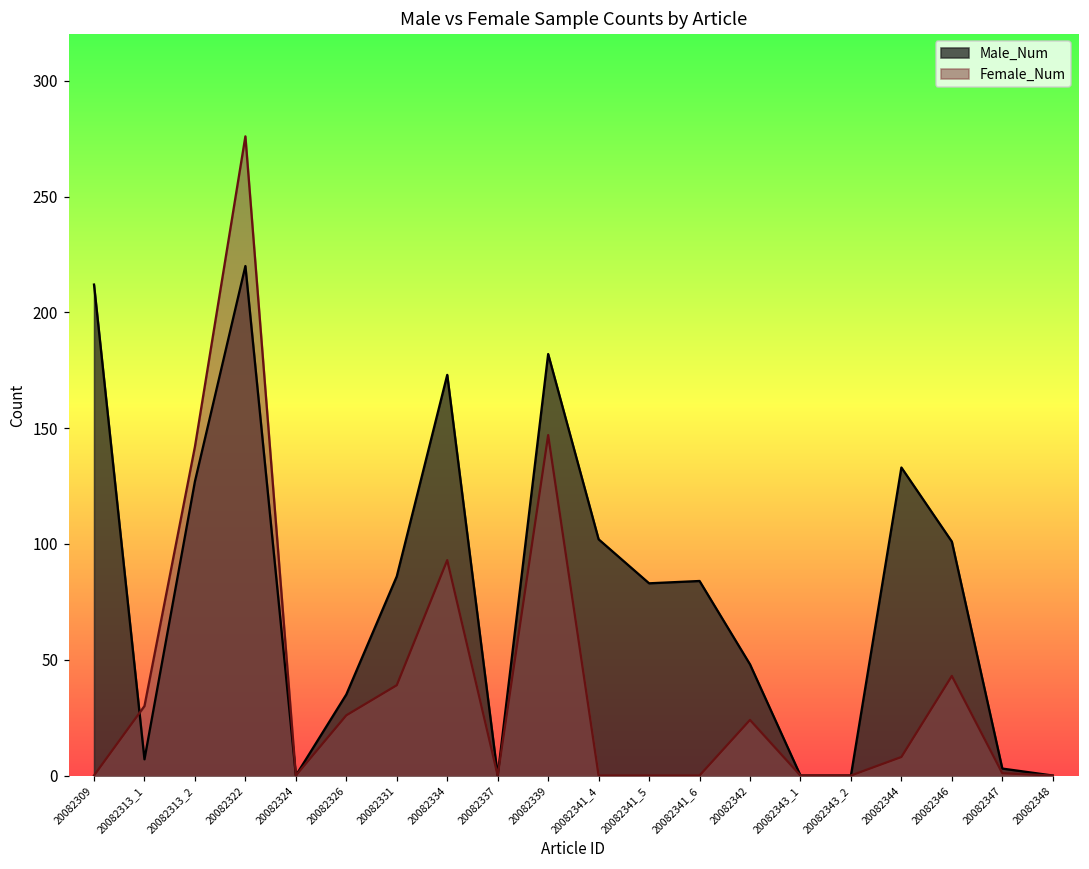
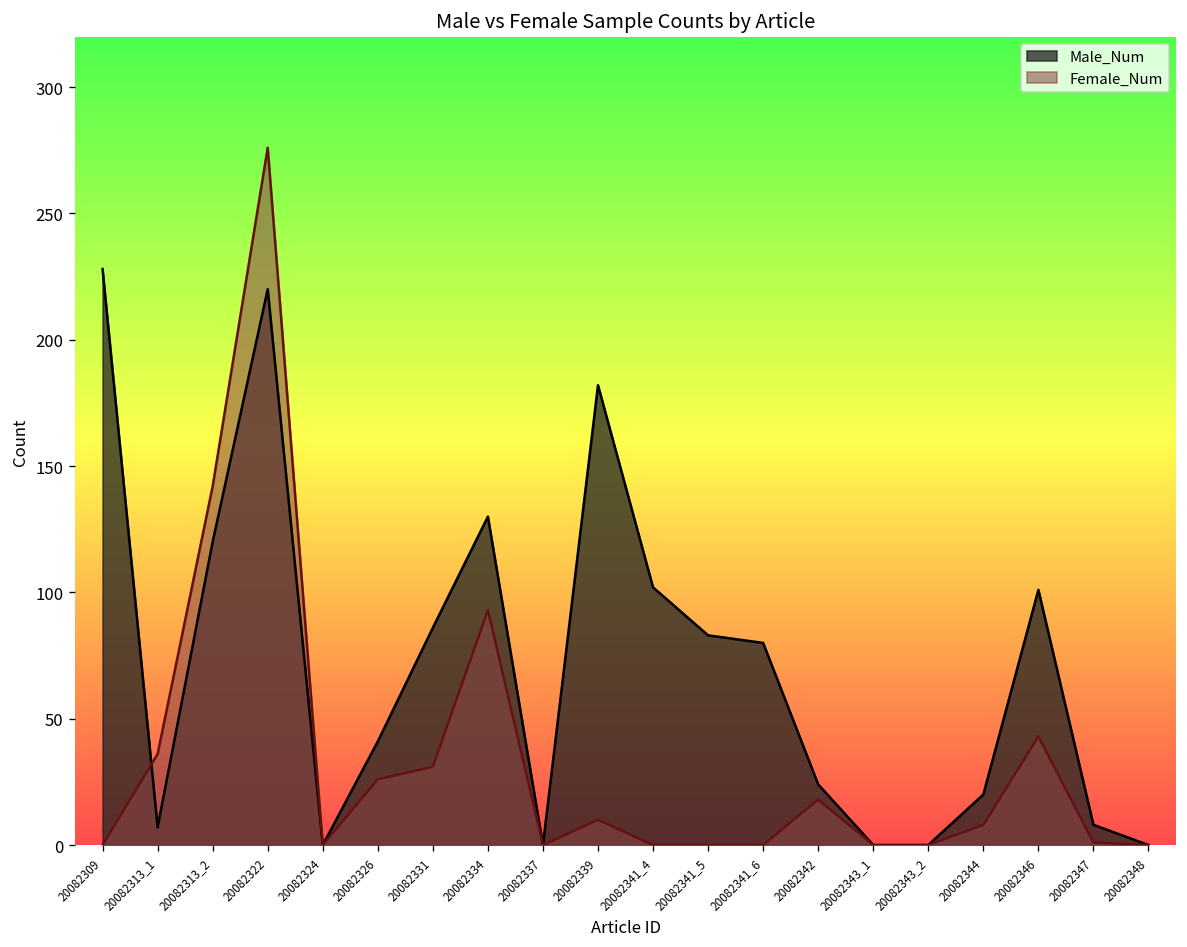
  {
    "Male_Num": {
-     "20082309": 212,
+     "20082309": 228,
      "20082313_1": 7,
-     "20082313_2": 127,
+     "20082313_2": 120,
      "20082322": 220,
-     "20082326": 35,
+     "20082326": 41,
      "20082331": 86,
-     "20082334": 173,
+     "20082334": 130,
      "20082339": 182,
      "20082341_4": 102,
      "20082341_5": 83,
-     "20082341_6": 84,
-     "20082342": 48,
-     "20082344": 133,
+     "20082341_6": 80,
+     "20082342": 24,
+     "20082344": 20,
      "20082346": 101,
-     "20082347": 3
+     "20082347": 8
    },
    "Female_Num": {
      "20082309": 0,
-     "20082313_1": 30,
+     "20082313_1": 36,
      "20082313_2": 142,
      "20082322": 276,
      "20082326": 26,
-     "20082331": 39,
+     "20082331": 31,
      "20082334": 93,
-     "20082339": 147,
+     "20082339": 10,
      "20082341_4": 0,
      "20082341_5": 0,
      "20082341_6": 0,
-     "20082342": 24,
+     "20082342": 18,
      "20082344": 8,
      "20082346": 43,
      "20082347": 1
    }
  }
